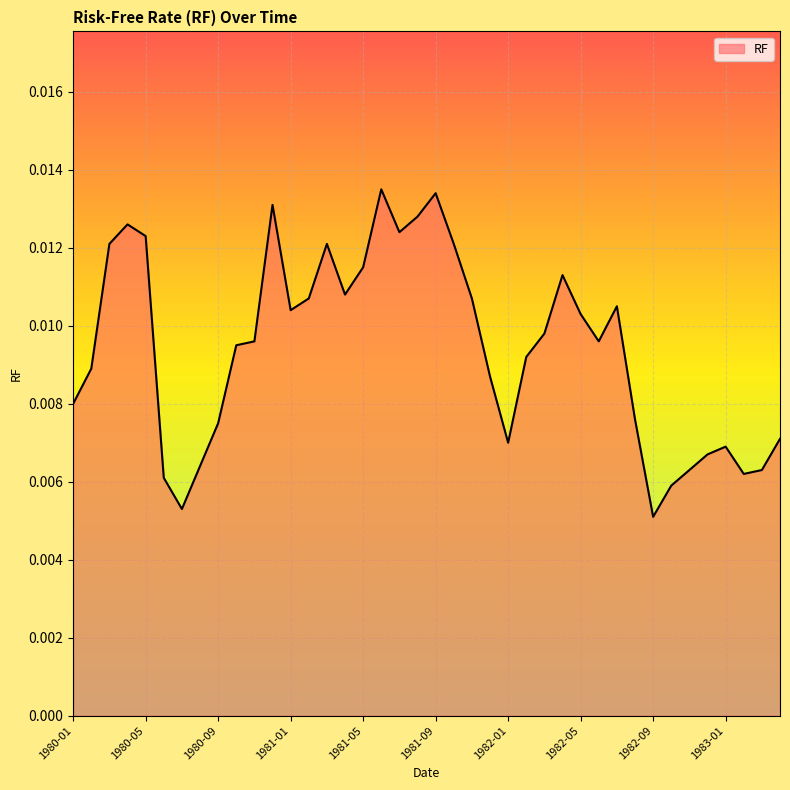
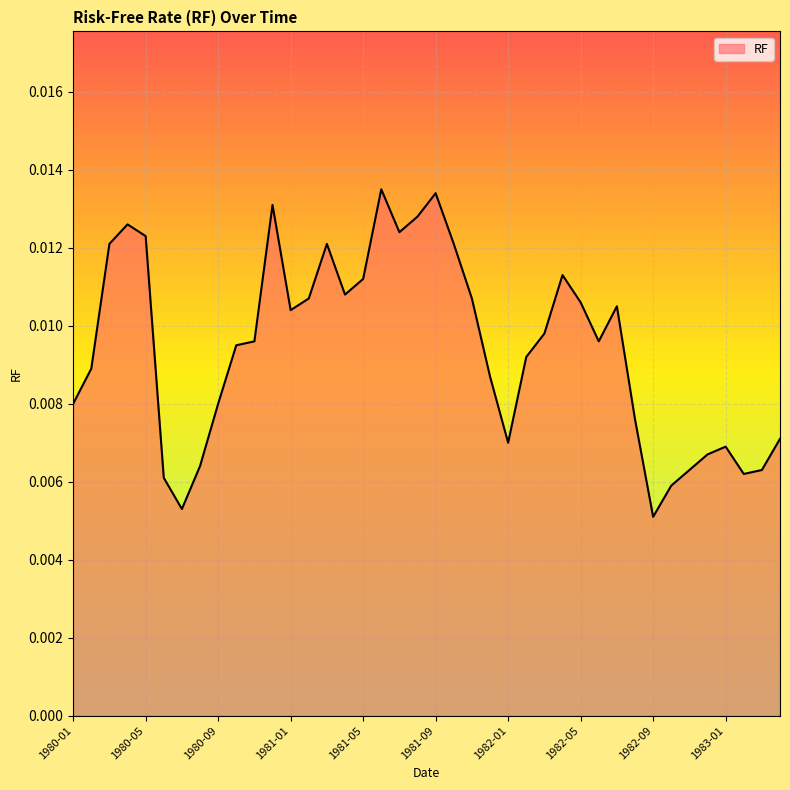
  {
    "1980-01": 0.0080,
    "1980-05": 0.0123,
-   "1980-09": 0.0075,
+   "1980-09": 0.0080,
    "1981-01": 0.0104,
-   "1981-05": 0.0115,
+   "1981-05": 0.0112,
    "1981-09": 0.0134,
    "1982-01": 0.0070,
-   "1982-05": 0.0103,
+   "1982-05": 0.0106,
    "1982-09": 0.0051,
    "1983-01": 0.0069
  }
